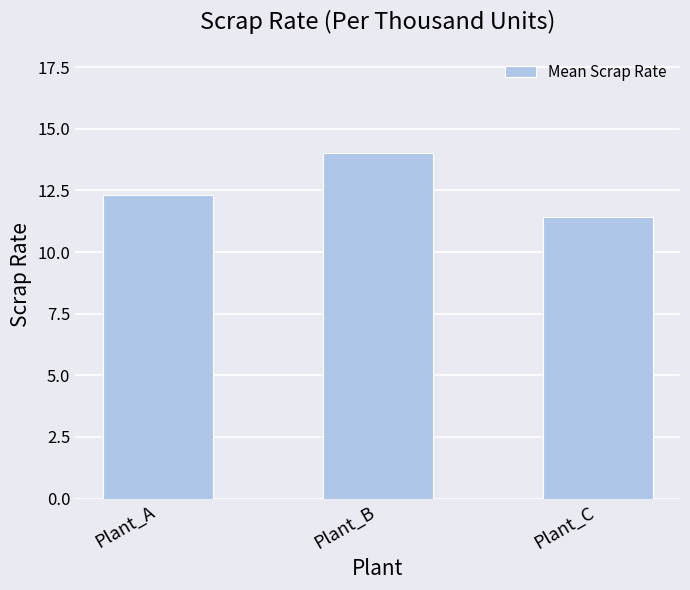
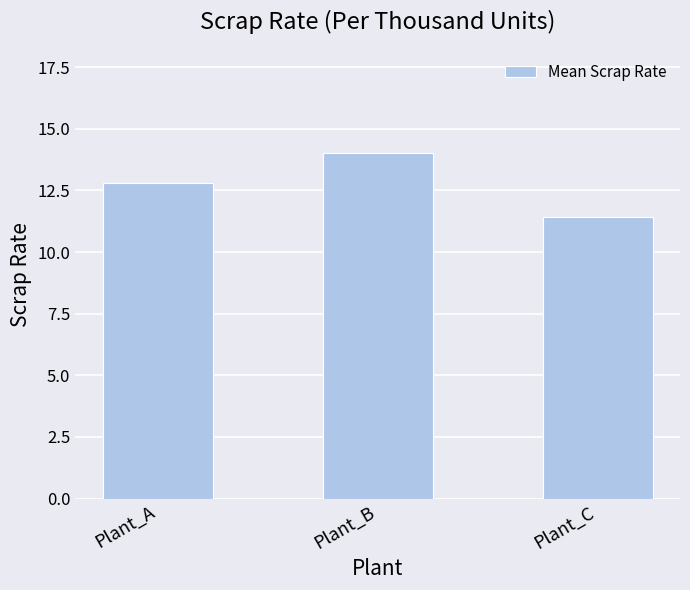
  {
-   "Plant_A": 12.3,
+   "Plant_A": 12.8,
    "Plant_B": 14.0,
    "Plant_C": 11.4
  }
